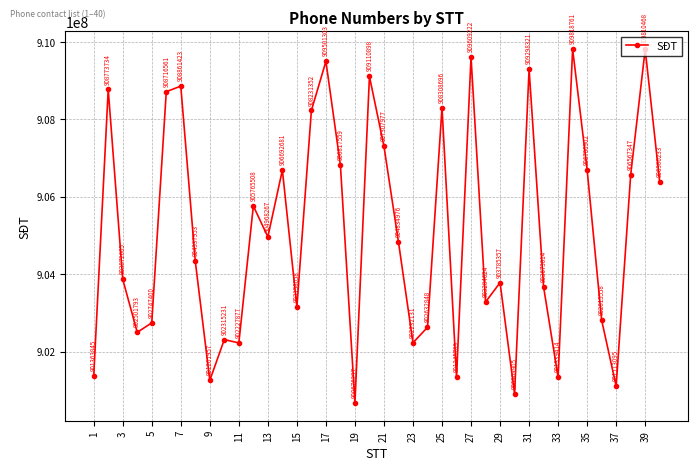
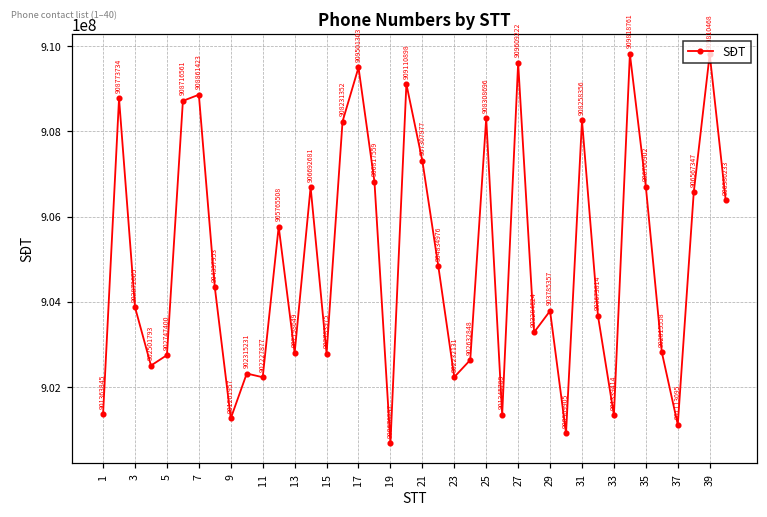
  {
    "1": 901363845,
    "3": 903872605,
    "5": 902747400,
    "7": 908861423,
    "9": 901261957,
    "11": 902227877,
-   "13": 904968267,
-   "15": 903158058,
+   "13": 902798649,
+   "15": 902783975,
    "17": 909501303,
    "19": 900676297,
    "21": 907307977,
    "23": 902232131,
    "25": 908308696,
    "27": 909609222,
    "29": 903785357,
-   "31": 909298321,
+   "31": 908258356,
    "33": 901339414,
    "35": 906700902,
    "37": 901113095
  }
